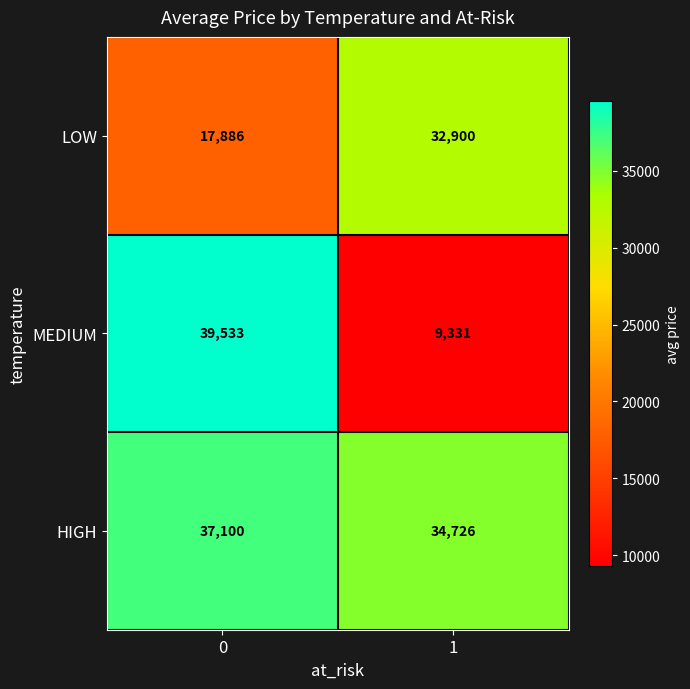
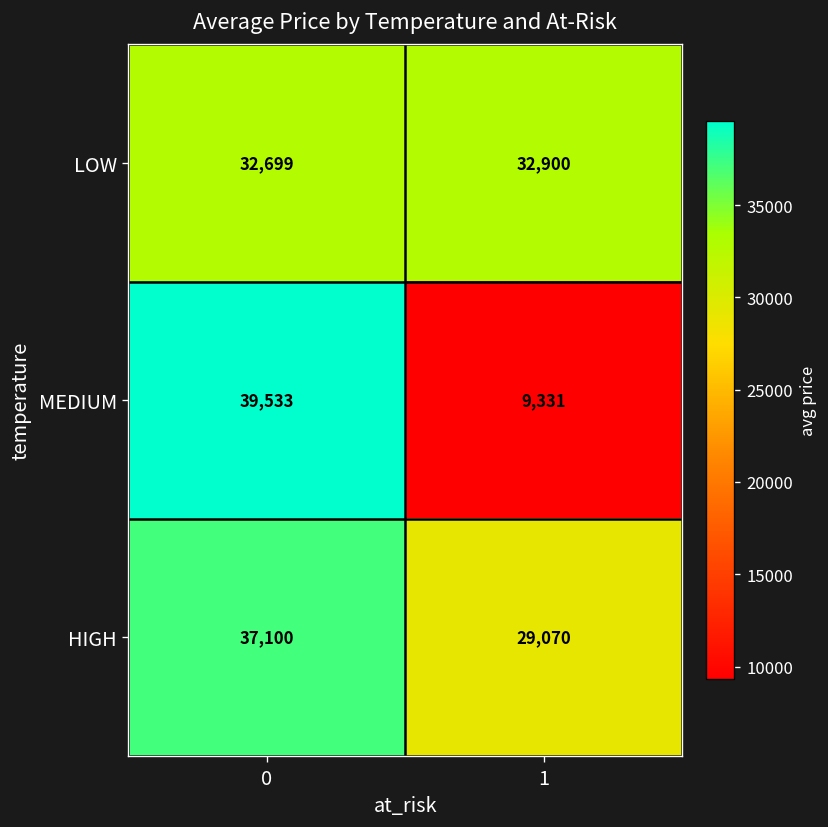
  {
    "LOW": {
-     "0": "17,886",
+     "0": "32,699",
      "1": "32,900"
    },
    "MEDIUM": {
      "0": "39,533",
      "1": "9,331"
    },
    "HIGH": {
      "0": "37,100",
-     "1": "34,726"
+     "1": "29,070"
    }
  }
